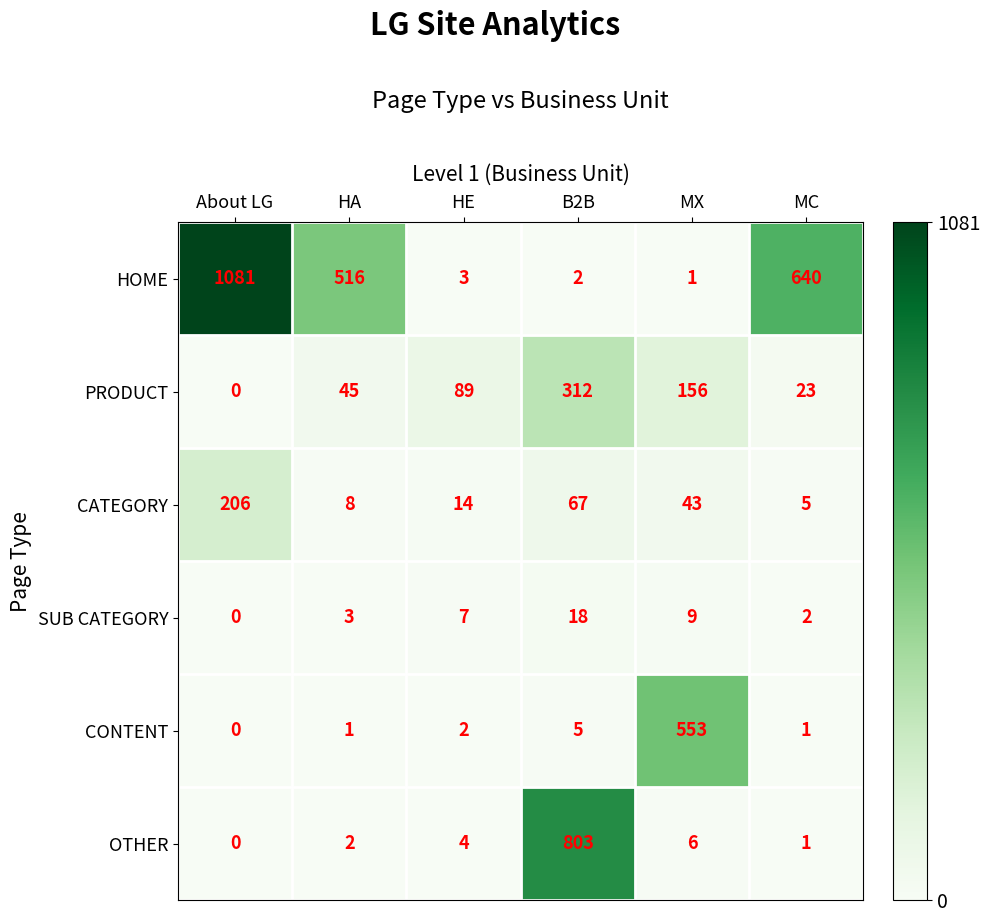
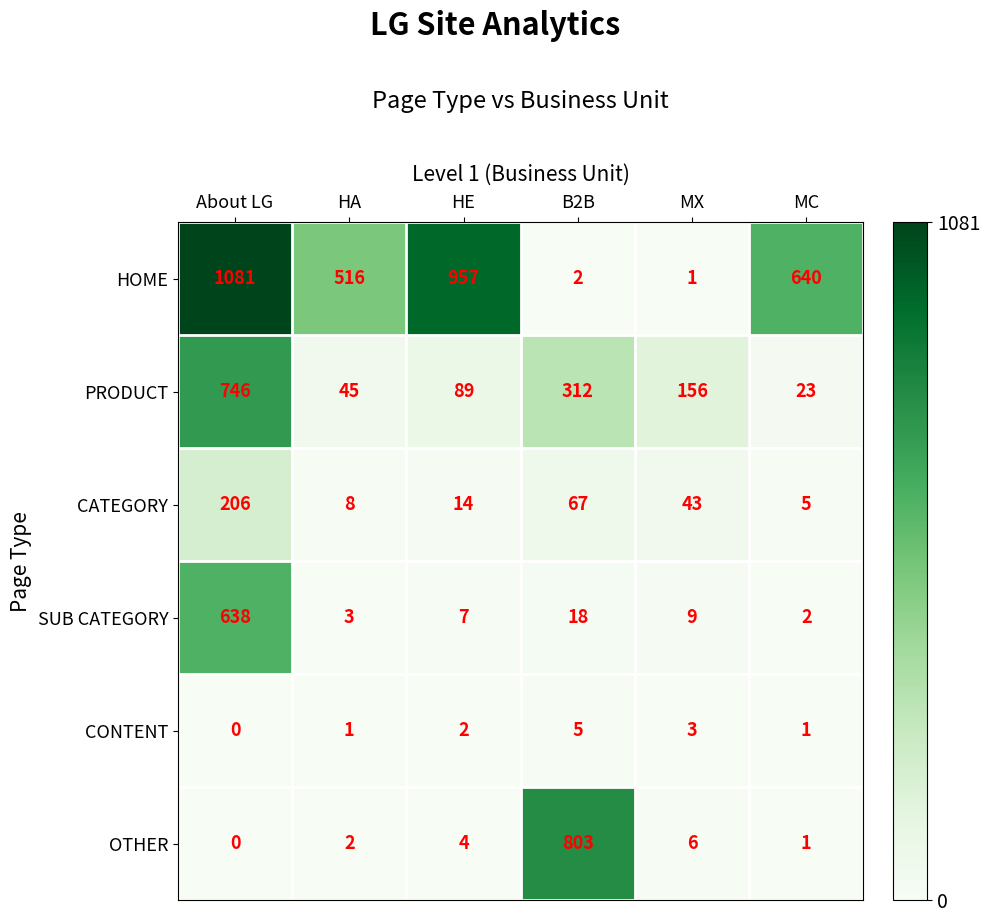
  {
    "HOME": {
      "About LG": 1081,
      "HA": 516,
-     "HE": 3,
+     "HE": 957,
      "B2B": 2,
      "MX": 1,
      "MC": 640
    },
    "PRODUCT": {
-     "About LG": 0,
+     "About LG": 746,
      "HA": 45,
      "HE": 89,
      "B2B": 312,
      "MX": 156,
      "MC": 23
    },
    "CATEGORY": {
      "About LG": 206,
      "HA": 8,
      "HE": 14,
      "B2B": 67,
      "MX": 43,
      "MC": 5
    },
    "SUB CATEGORY": {
-     "About LG": 0,
+     "About LG": 638,
      "HA": 3,
      "HE": 7,
      "B2B": 18,
      "MX": 9,
      "MC": 2
    },
    "CONTENT": {
      "About LG": 0,
      "HA": 1,
      "HE": 2,
      "B2B": 5,
-     "MX": 553,
+     "MX": 3,
      "MC": 1
    },
    "OTHER": {
      "About LG": 0,
      "HA": 2,
      "HE": 4,
      "B2B": 803,
      "MX": 6,
      "MC": 1
    }
  }
